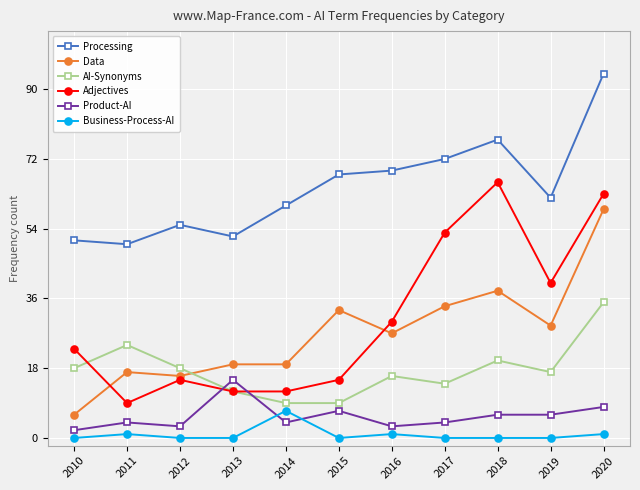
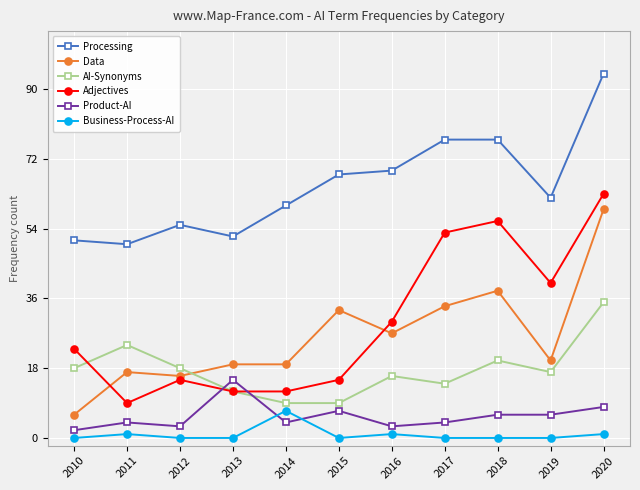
  {
    "Processing": {
      "2010": 51,
      "2011": 50,
      "2012": 55,
      "2013": 52,
      "2014": 60,
      "2015": 68,
      "2016": 69,
-     "2017": 72,
+     "2017": 77,
      "2018": 77,
      "2019": 62,
      "2020": 94
    },
    "Data": {
      "2010": 6,
      "2011": 17,
      "2012": 16,
      "2013": 19,
      "2014": 19,
      "2015": 33,
      "2016": 27,
      "2017": 34,
      "2018": 38,
-     "2019": 29,
+     "2019": 20,
      "2020": 59
    },
    "AI-Synonyms": {
      "2010": 18,
      "2011": 24,
      "2012": 18,
      "2014": 9,
      "2015": 9,
      "2016": 16,
      "2017": 14,
      "2018": 20,
      "2019": 17,
      "2020": 35
    },
    "Adjectives": {
      "2010": 23,
      "2011": 9,
      "2012": 15,
      "2014": 12,
      "2015": 15,
      "2016": 30,
      "2017": 53,
-     "2018": 66,
+     "2018": 56,
      "2019": 40,
      "2020": 63
    },
    "Product-AI": {
      "2010": 2,
      "2011": 4,
      "2012": 3,
      "2013": 15,
      "2014": 4,
      "2015": 7,
      "2016": 3,
      "2017": 4,
      "2018": 6,
      "2019": 6,
      "2020": 8
    },
    "Business-Process-AI": {
      "2010": 0,
      "2011": 1,
      "2012": 0,
      "2013": 0,
      "2014": 7,
      "2015": 0,
      "2016": 1,
      "2017": 0,
      "2018": 0,
      "2019": 0,
      "2020": 1
    }
  }
